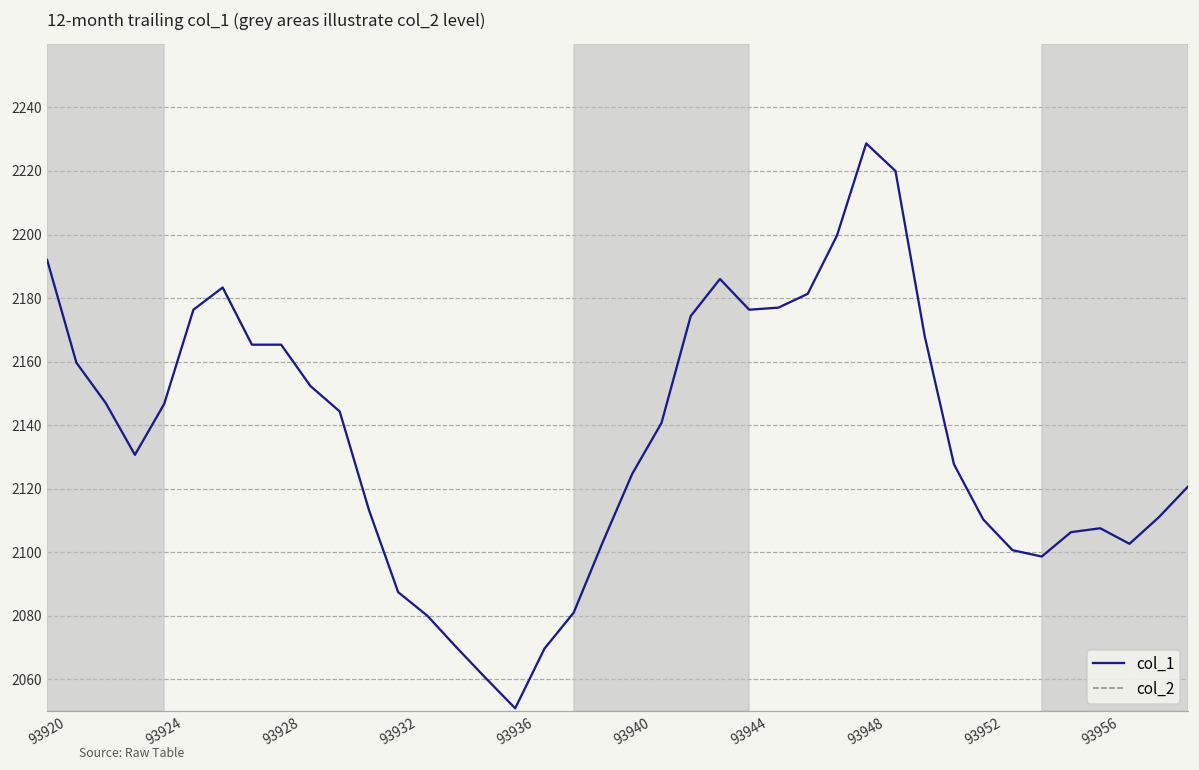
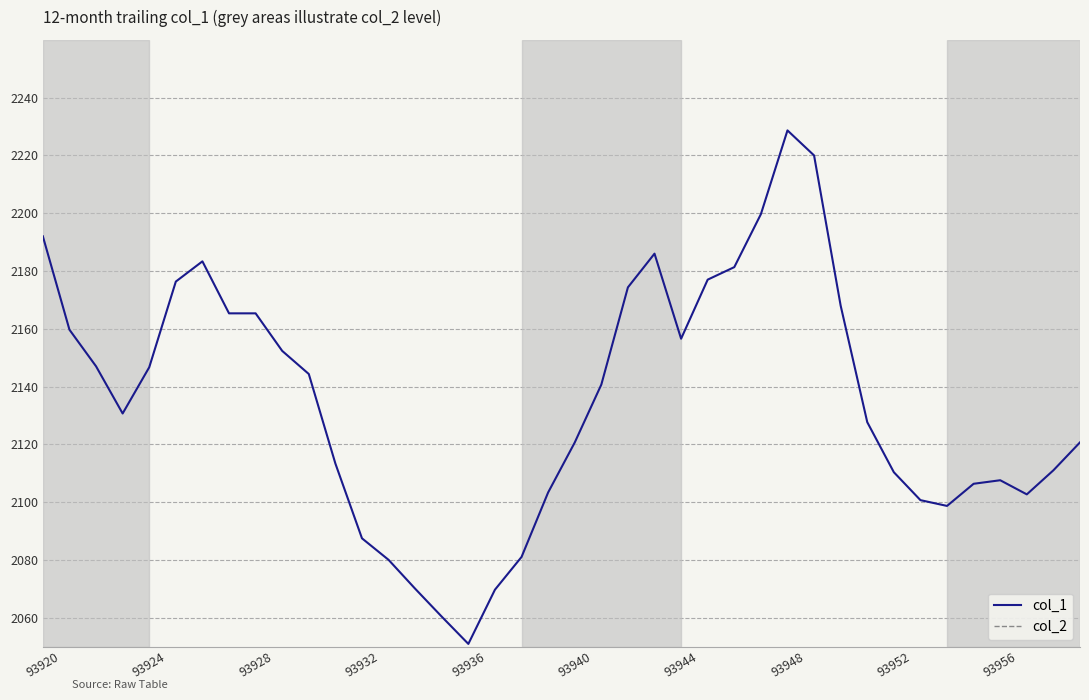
  {
    "col_1": {
      "93920": 2192,
      "93924": 2147,
      "93928": 2165,
      "93932": 2087,
      "93936": 2051,
-     "93940": 2125,
-     "93944": 2176,
+     "93940": 2121,
+     "93944": 2157,
      "93948": 2229,
      "93952": 2110,
      "93956": 2108
    }
  }
